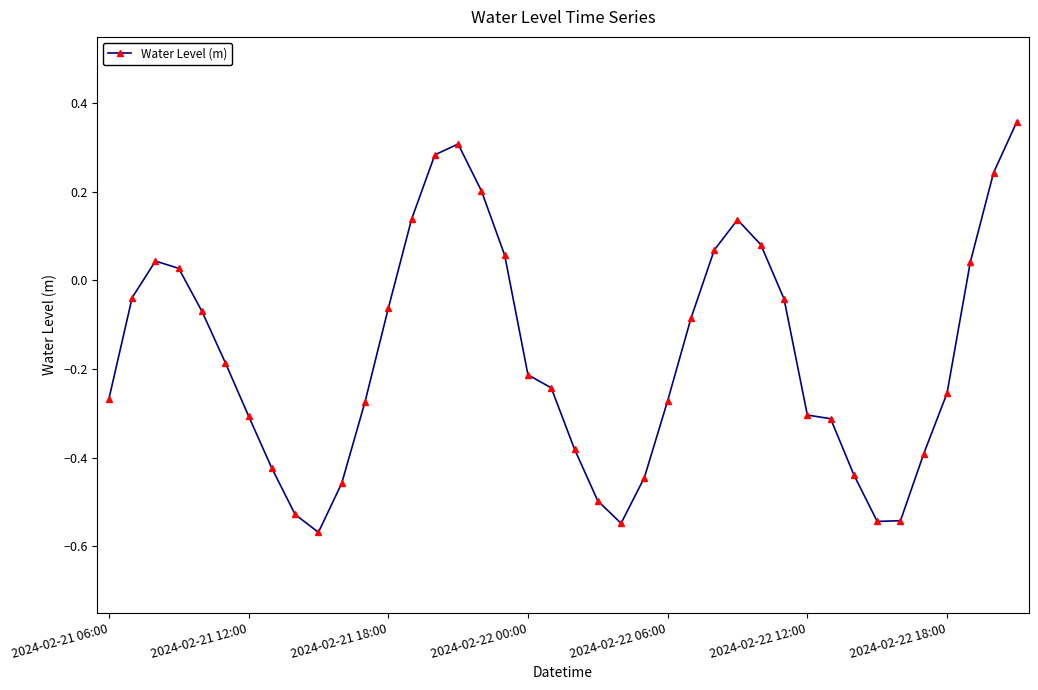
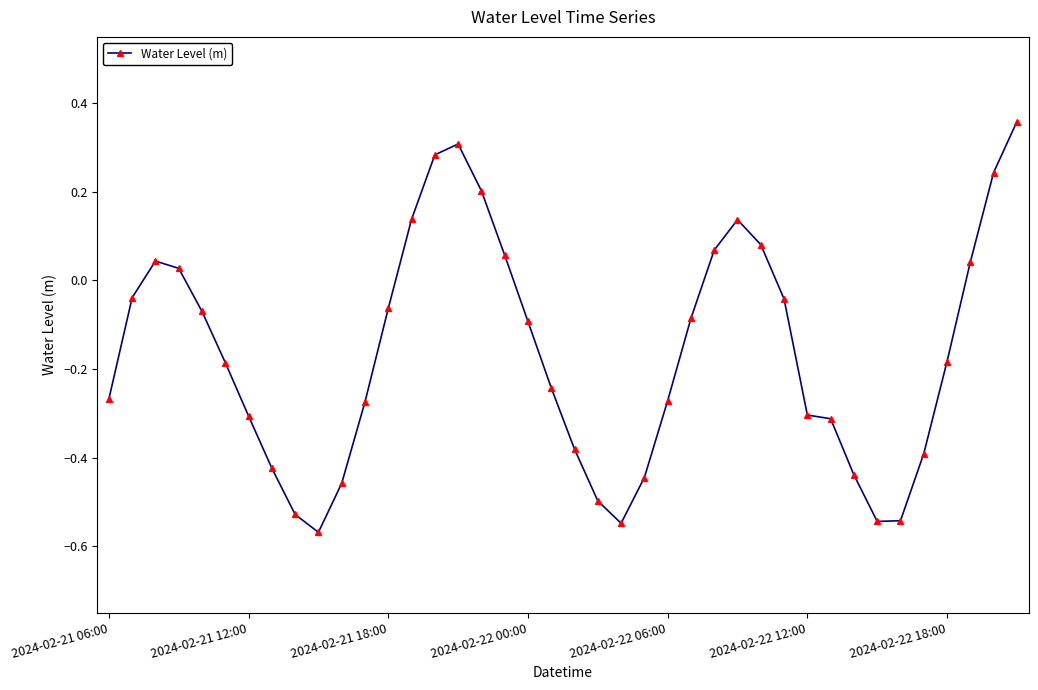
  {
    "2024-02-21 06:00": -0.27,
    "2024-02-21 12:00": -0.31,
    "2024-02-21 18:00": -0.06,
-   "2024-02-22 00:00": -0.21,
+   "2024-02-22 00:00": -0.09,
    "2024-02-22 06:00": -0.27,
    "2024-02-22 12:00": -0.30,
-   "2024-02-22 18:00": -0.25
+   "2024-02-22 18:00": -0.18
  }
